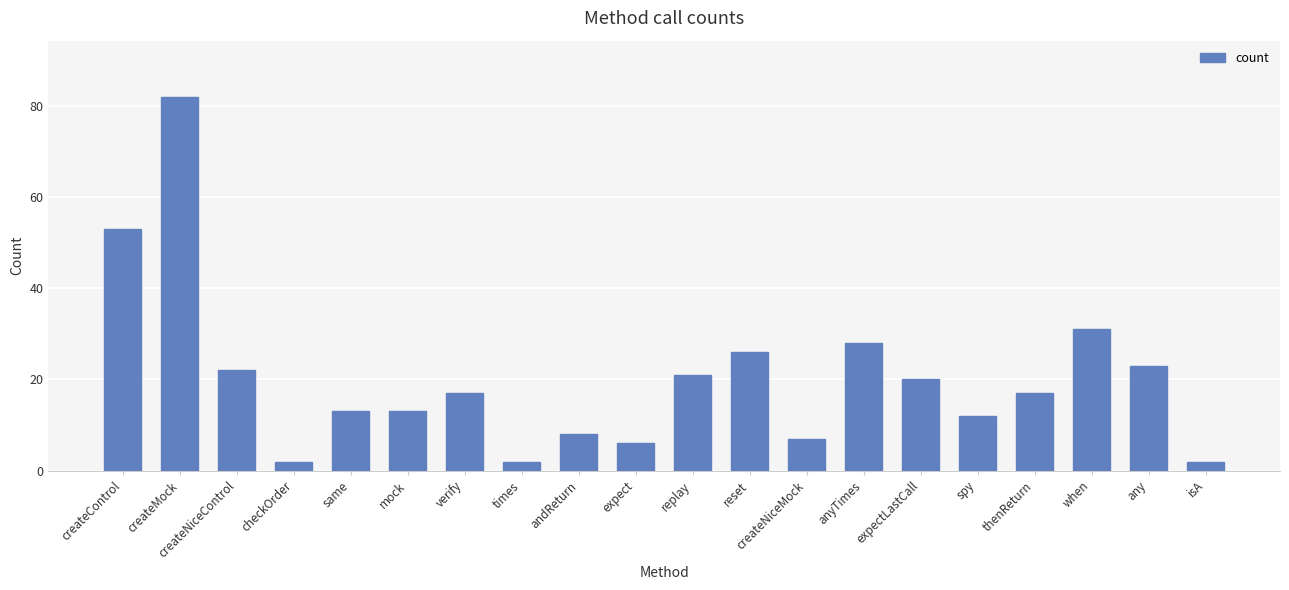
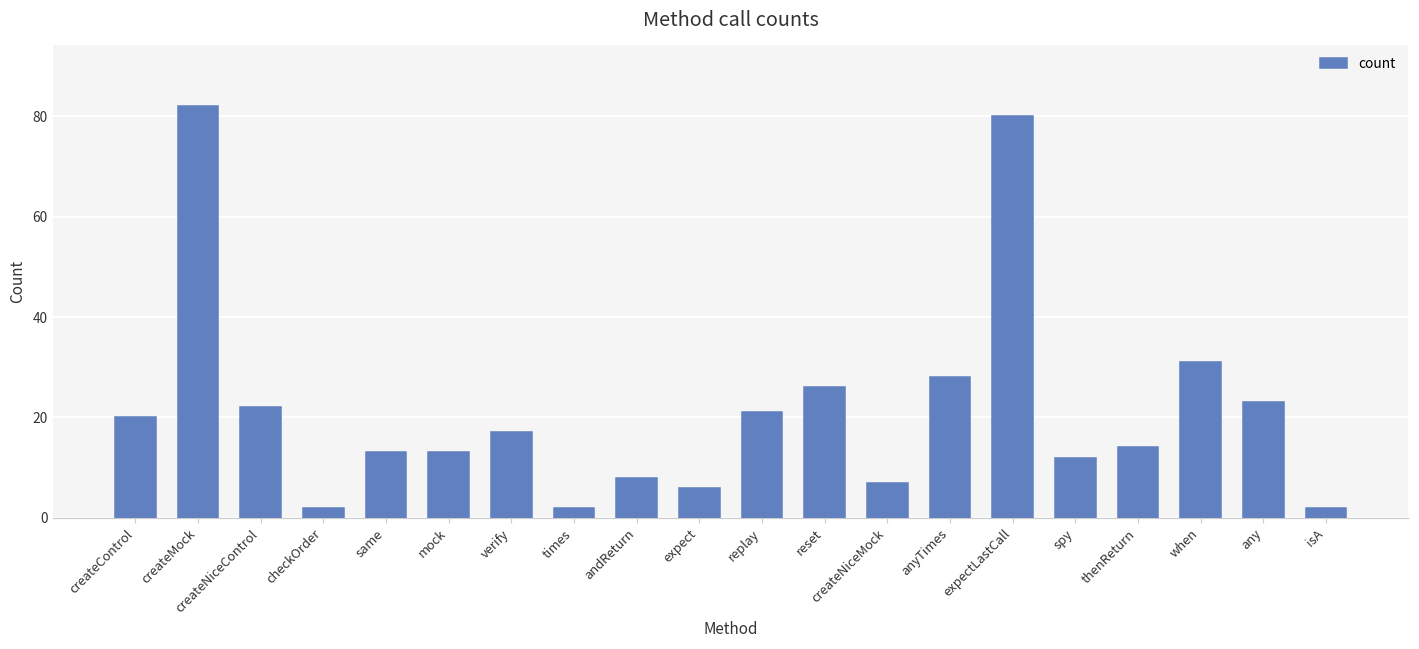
  {
-   "createControl": 53,
+   "createControl": 20,
    "createMock": 82,
    "createNiceControl": 22,
    "checkOrder": 2,
    "same": 13,
    "mock": 13,
    "verify": 17,
    "times": 2,
    "andReturn": 8,
    "expect": 6,
    "replay": 21,
    "reset": 26,
    "createNiceMock": 7,
    "anyTimes": 28,
-   "expectLastCall": 20,
+   "expectLastCall": 80,
    "spy": 12,
-   "thenReturn": 17,
+   "thenReturn": 14,
    "when": 31,
    "any": 23,
    "isA": 2
  }
